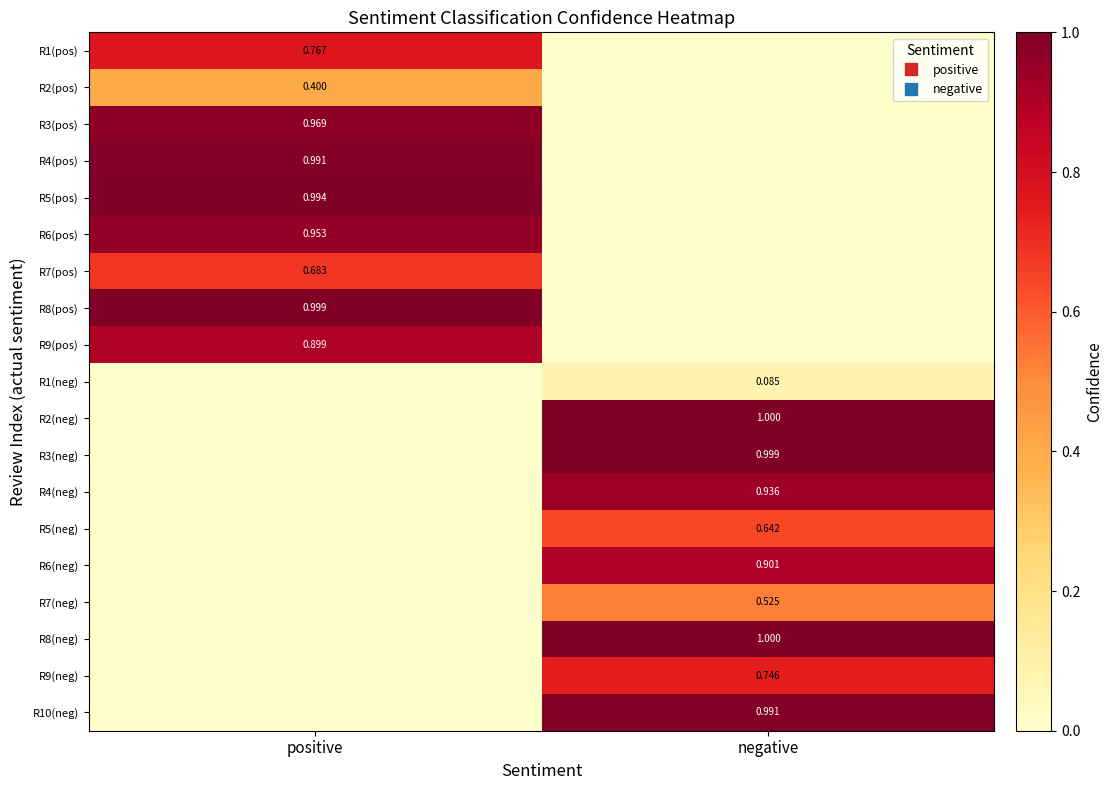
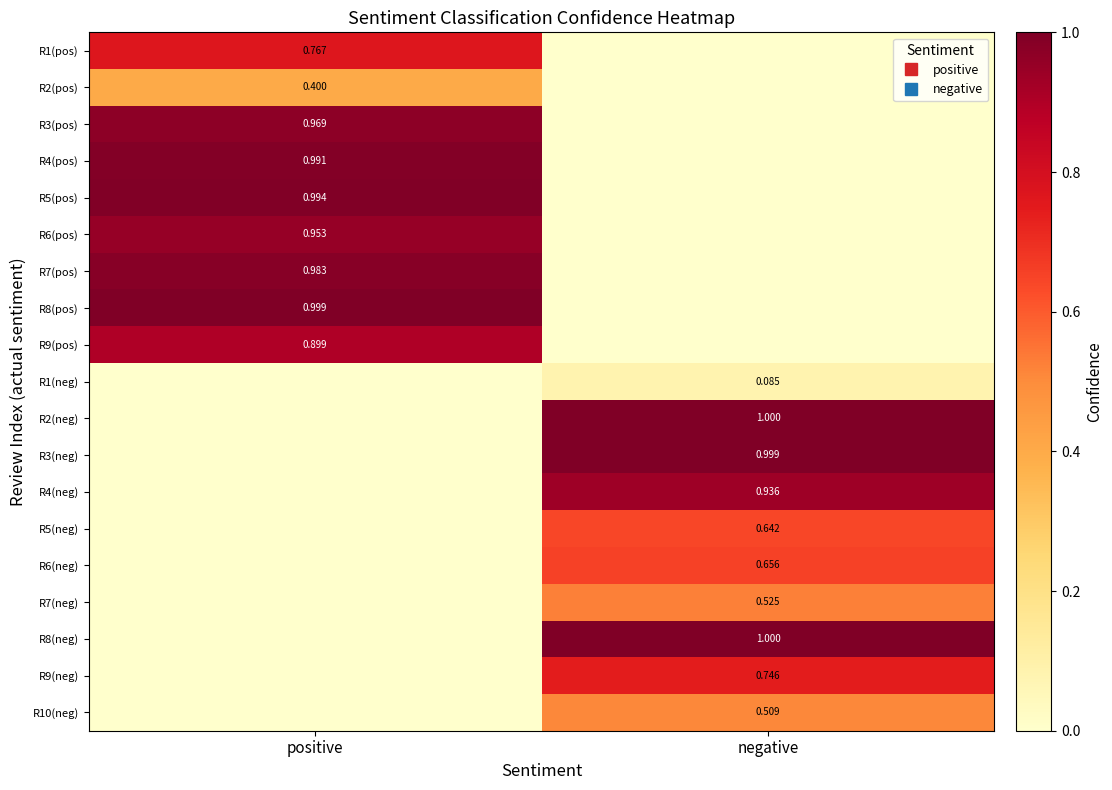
  {
    "R1(pos)": {
      "positive": 0.767
    },
    "R2(pos)": {
      "positive": 0.400
    },
    "R3(pos)": {
      "positive": 0.969
    },
    "R4(pos)": {
      "positive": 0.991
    },
    "R5(pos)": {
      "positive": 0.994
    },
    "R6(pos)": {
      "positive": 0.953
    },
    "R7(pos)": {
-     "positive": 0.683
+     "positive": 0.983
    },
    "R8(pos)": {
      "positive": 0.999
    },
    "R9(pos)": {
      "positive": 0.899
    },
    "R1(neg)": {
      "negative": 0.085
    },
    "R2(neg)": {
      "negative": 1.000
    },
    "R3(neg)": {
      "negative": 0.999
    },
    "R4(neg)": {
      "negative": 0.936
    },
    "R5(neg)": {
      "negative": 0.642
    },
    "R6(neg)": {
-     "negative": 0.901
+     "negative": 0.656
    },
    "R7(neg)": {
      "negative": 0.525
    },
    "R8(neg)": {
      "negative": 1.000
    },
    "R9(neg)": {
      "negative": 0.746
    },
    "R10(neg)": {
-     "negative": 0.991
+     "negative": 0.509
    }
  }
